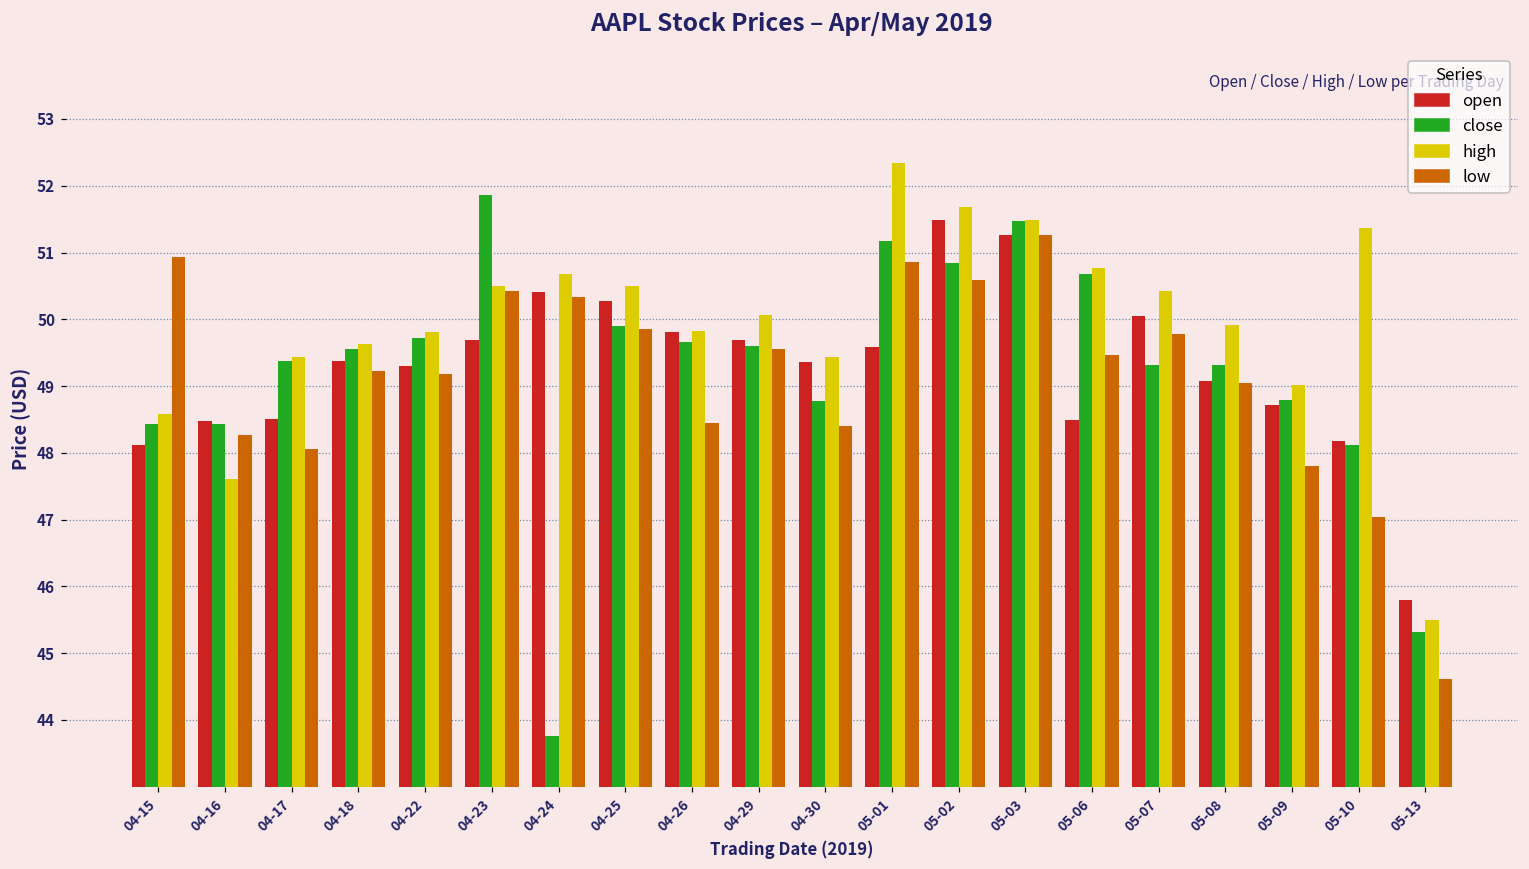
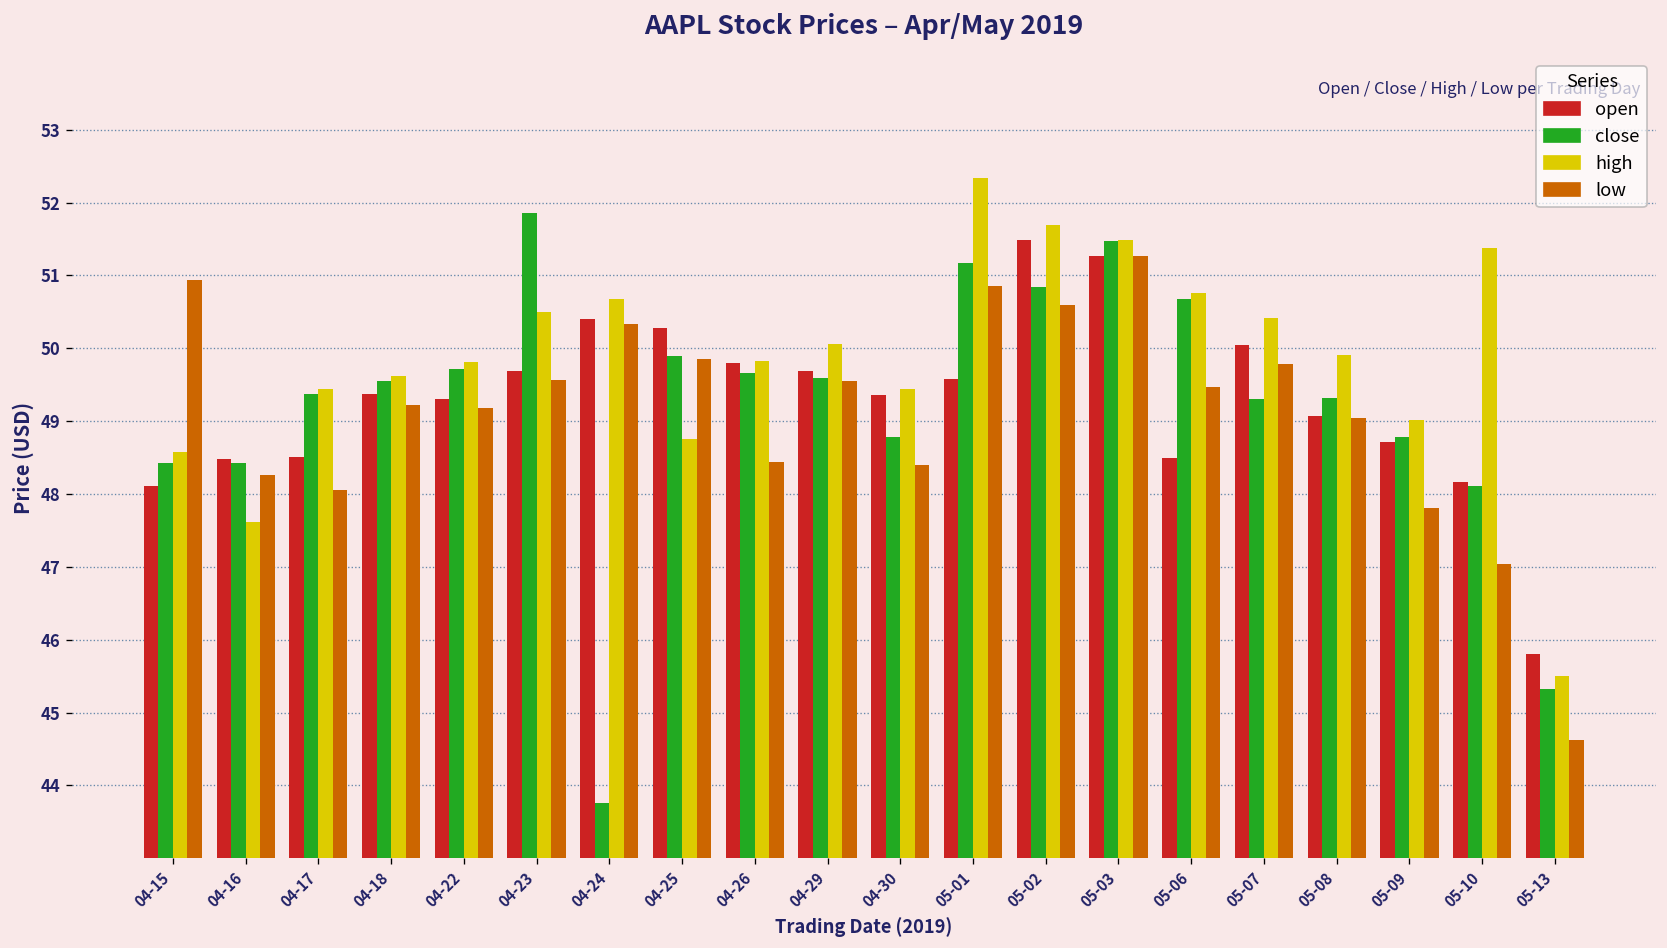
  {
    "open": {
      "04-15": 48.1,
      "04-16": 48.5,
      "04-17": 48.5,
      "04-18": 49.4,
      "04-22": 49.3,
      "04-23": 49.7,
      "04-24": 50.4,
      "04-25": 50.3,
      "04-26": 49.8,
      "04-29": 49.7,
      "04-30": 49.4,
      "05-01": 49.6,
      "05-02": 51.5,
      "05-03": 51.3,
      "05-06": 48.5,
      "05-07": 50.0,
      "05-08": 49.1,
      "05-09": 48.7,
      "05-10": 48.2,
      "05-13": 45.8
    },
    "close": {
      "04-15": 48.4,
      "04-16": 48.4,
      "04-17": 49.4,
      "04-18": 49.6,
      "04-22": 49.7,
      "04-23": 51.9,
      "04-24": 43.8,
      "04-25": 49.9,
      "04-26": 49.7,
      "04-29": 49.6,
      "04-30": 48.8,
      "05-01": 51.2,
      "05-02": 50.8,
      "05-03": 51.5,
      "05-06": 50.7,
      "05-07": 49.3,
      "05-08": 49.3,
      "05-09": 48.8,
      "05-10": 48.1,
      "05-13": 45.3
    },
    "high": {
      "04-15": 48.6,
      "04-16": 47.6,
      "04-17": 49.4,
      "04-18": 49.6,
      "04-22": 49.8,
      "04-23": 50.5,
      "04-24": 50.7,
-     "04-25": 50.5,
+     "04-25": 48.8,
      "04-26": 49.8,
      "04-29": 50.1,
      "04-30": 49.4,
      "05-01": 52.3,
      "05-02": 51.7,
      "05-03": 51.5,
      "05-06": 50.8,
      "05-07": 50.4,
      "05-08": 49.9,
      "05-09": 49.0,
      "05-10": 51.4,
      "05-13": 45.5
    },
    "low": {
      "04-15": 50.9,
      "04-16": 48.3,
      "04-17": 48.1,
      "04-18": 49.2,
      "04-22": 49.2,
-     "04-23": 50.4,
+     "04-23": 49.6,
      "04-24": 50.3,
      "04-25": 49.9,
      "04-26": 48.4,
      "04-29": 49.6,
      "04-30": 48.4,
      "05-01": 50.9,
      "05-02": 50.6,
      "05-03": 51.3,
      "05-06": 49.5,
      "05-07": 49.8,
      "05-08": 49.0,
      "05-09": 47.8,
      "05-10": 47.0,
      "05-13": 44.6
    }
  }
